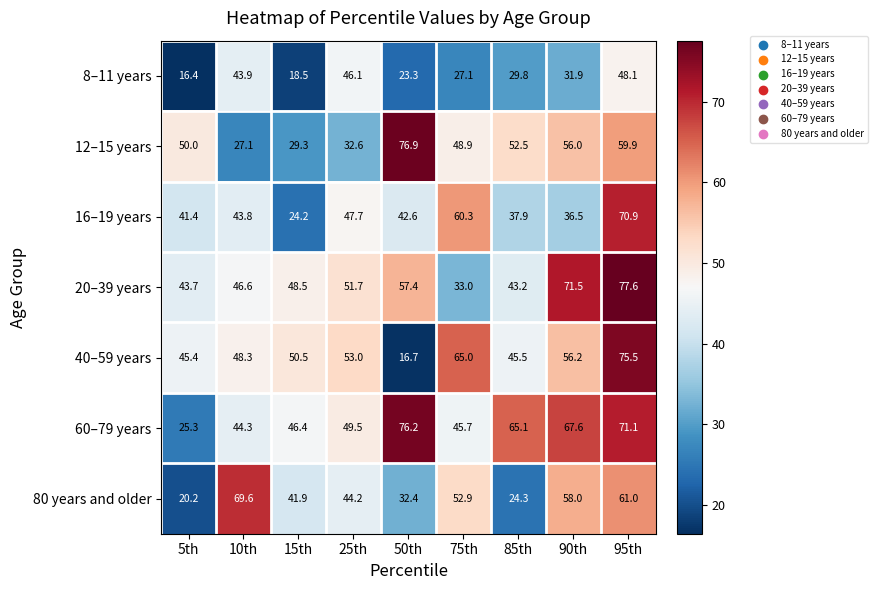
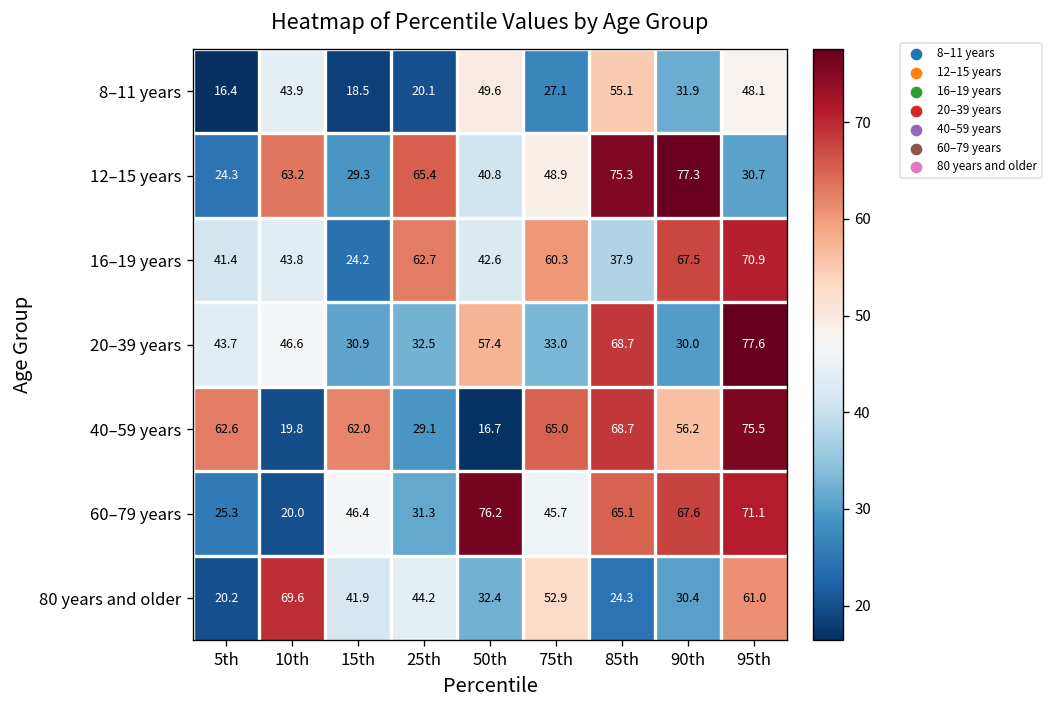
  {
    "8–11 years": {
      "5th": 16.4,
      "10th": 43.9,
      "15th": 18.5,
-     "25th": 46.1,
-     "50th": 23.3,
+     "25th": 20.1,
+     "50th": 49.6,
      "75th": 27.1,
-     "85th": 29.8,
+     "85th": 55.1,
      "90th": 31.9,
      "95th": 48.1
    },
    "12–15 years": {
-     "5th": 50.0,
-     "10th": 27.1,
+     "5th": 24.3,
+     "10th": 63.2,
      "15th": 29.3,
-     "25th": 32.6,
-     "50th": 76.9,
+     "25th": 65.4,
+     "50th": 40.8,
      "75th": 48.9,
-     "85th": 52.5,
-     "90th": 56.0,
-     "95th": 59.9
+     "85th": 75.3,
+     "90th": 77.3,
+     "95th": 30.7
    },
    "16–19 years": {
      "5th": 41.4,
      "10th": 43.8,
      "15th": 24.2,
-     "25th": 47.7,
+     "25th": 62.7,
      "50th": 42.6,
      "75th": 60.3,
      "85th": 37.9,
-     "90th": 36.5,
+     "90th": 67.5,
      "95th": 70.9
    },
    "20–39 years": {
      "5th": 43.7,
      "10th": 46.6,
-     "15th": 48.5,
-     "25th": 51.7,
+     "15th": 30.9,
+     "25th": 32.5,
      "50th": 57.4,
      "75th": 33.0,
-     "85th": 43.2,
-     "90th": 71.5,
+     "85th": 68.7,
+     "90th": 30.0,
      "95th": 77.6
    },
    "40–59 years": {
-     "5th": 45.4,
-     "10th": 48.3,
-     "15th": 50.5,
-     "25th": 53.0,
+     "5th": 62.6,
+     "10th": 19.8,
+     "15th": 62.0,
+     "25th": 29.1,
      "50th": 16.7,
      "75th": 65.0,
-     "85th": 45.5,
+     "85th": 68.7,
      "90th": 56.2,
      "95th": 75.5
    },
    "60–79 years": {
      "5th": 25.3,
-     "10th": 44.3,
+     "10th": 20.0,
      "15th": 46.4,
-     "25th": 49.5,
+     "25th": 31.3,
      "50th": 76.2,
      "75th": 45.7,
      "85th": 65.1,
      "90th": 67.6,
      "95th": 71.1
    },
    "80 years and older": {
      "5th": 20.2,
      "10th": 69.6,
      "15th": 41.9,
      "25th": 44.2,
      "50th": 32.4,
      "75th": 52.9,
      "85th": 24.3,
-     "90th": 58.0,
+     "90th": 30.4,
      "95th": 61.0
    }
  }
